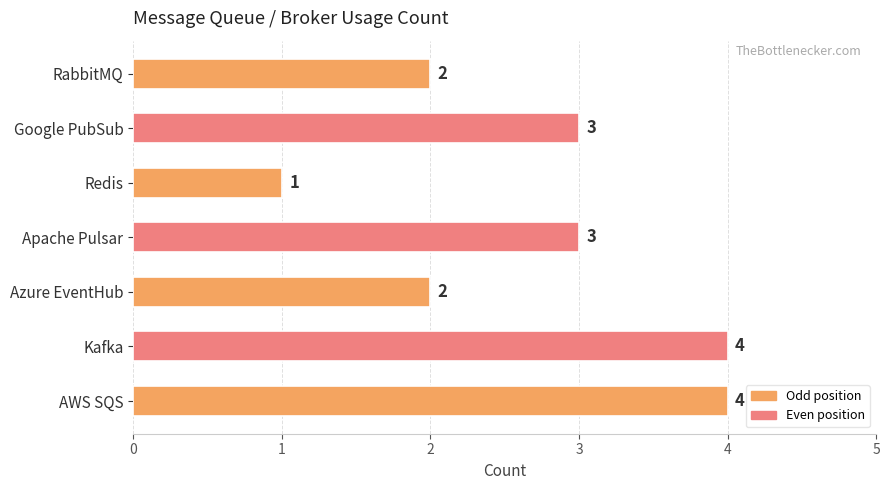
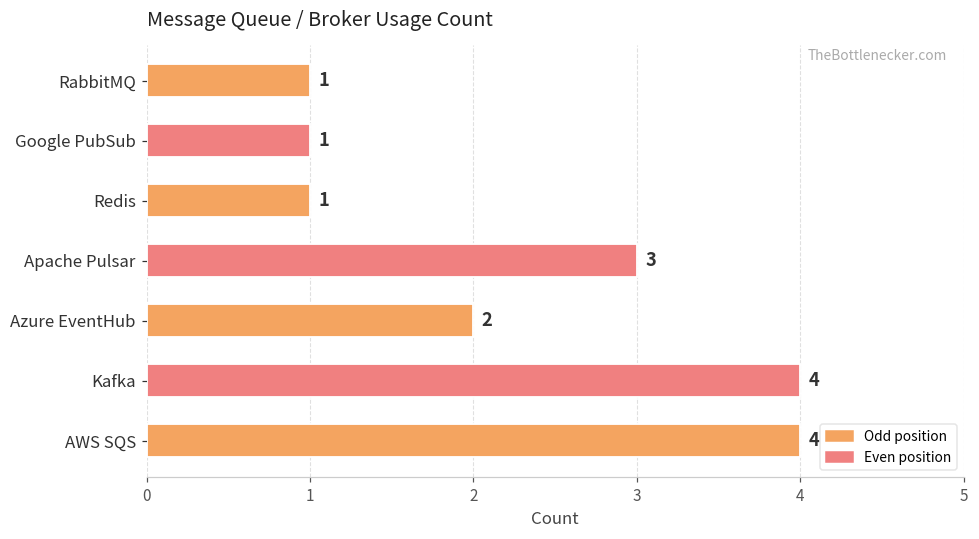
  {
-   "RabbitMQ": 2,
-   "Google PubSub": 3,
+   "RabbitMQ": 1,
+   "Google PubSub": 1,
    "Redis": 1,
    "Apache Pulsar": 3,
    "Azure EventHub": 2,
    "Kafka": 4,
    "AWS SQS": 4
  }
